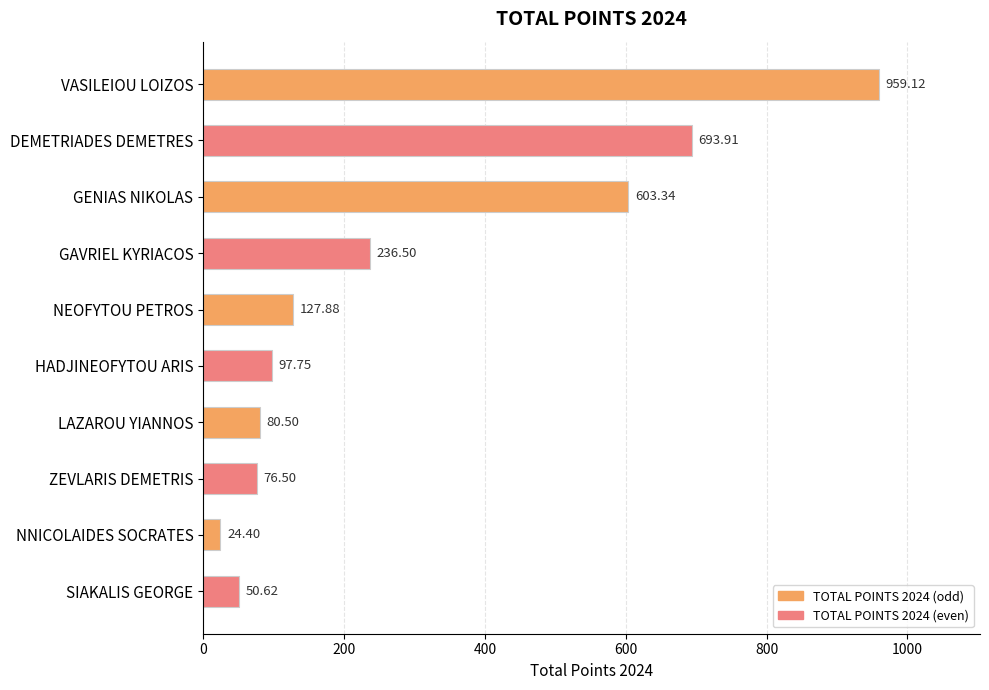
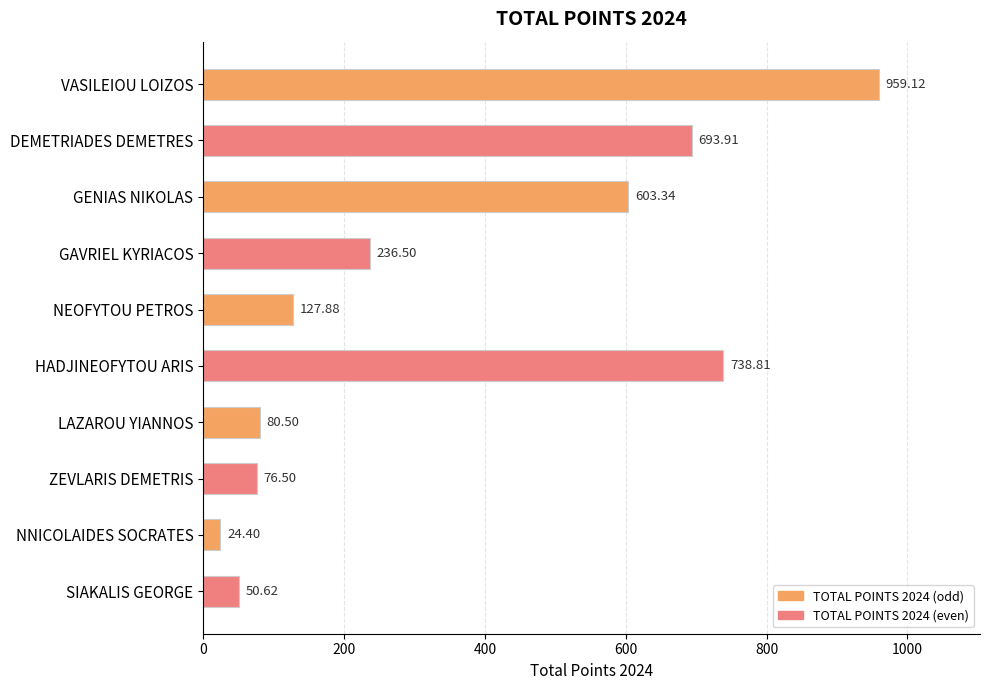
  {
    "VASILEIOU LOIZOS": 959.12,
    "DEMETRIADES DEMETRES": 693.91,
    "GENIAS NIKOLAS": 603.34,
    "GAVRIEL KYRIACOS": 236.50,
    "NEOFYTOU PETROS": 127.88,
-   "HADJINEOFYTOU ARIS": 97.75,
+   "HADJINEOFYTOU ARIS": 738.81,
    "LAZAROU YIANNOS": 80.50,
    "ZEVLARIS DEMETRIS": 76.50,
    "NNICOLAIDES SOCRATES": 24.40,
    "SIAKALIS GEORGE": 50.62
  }
